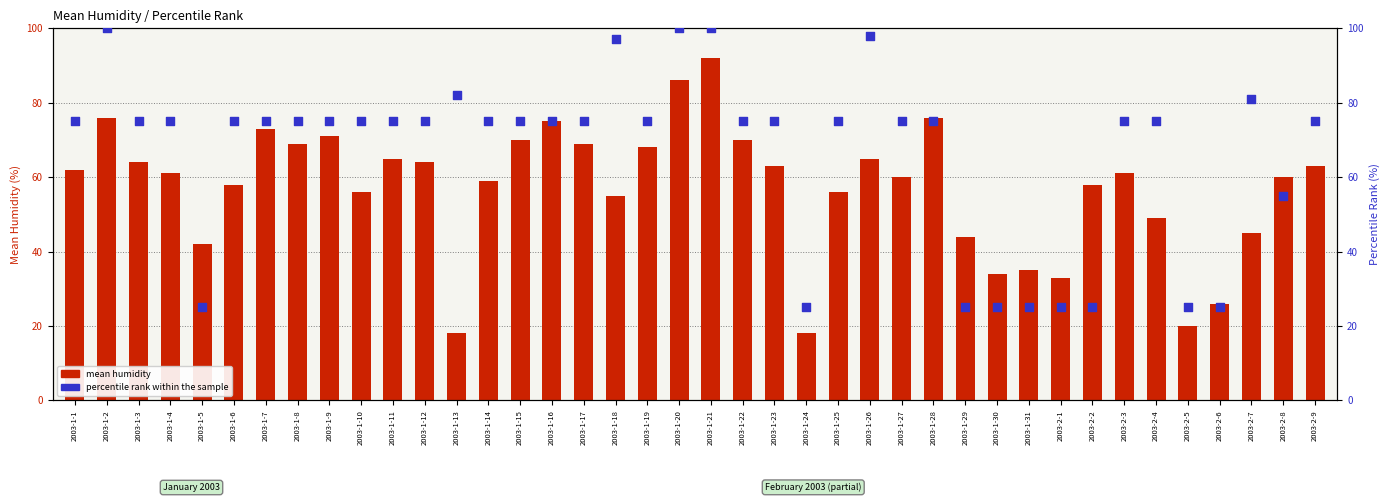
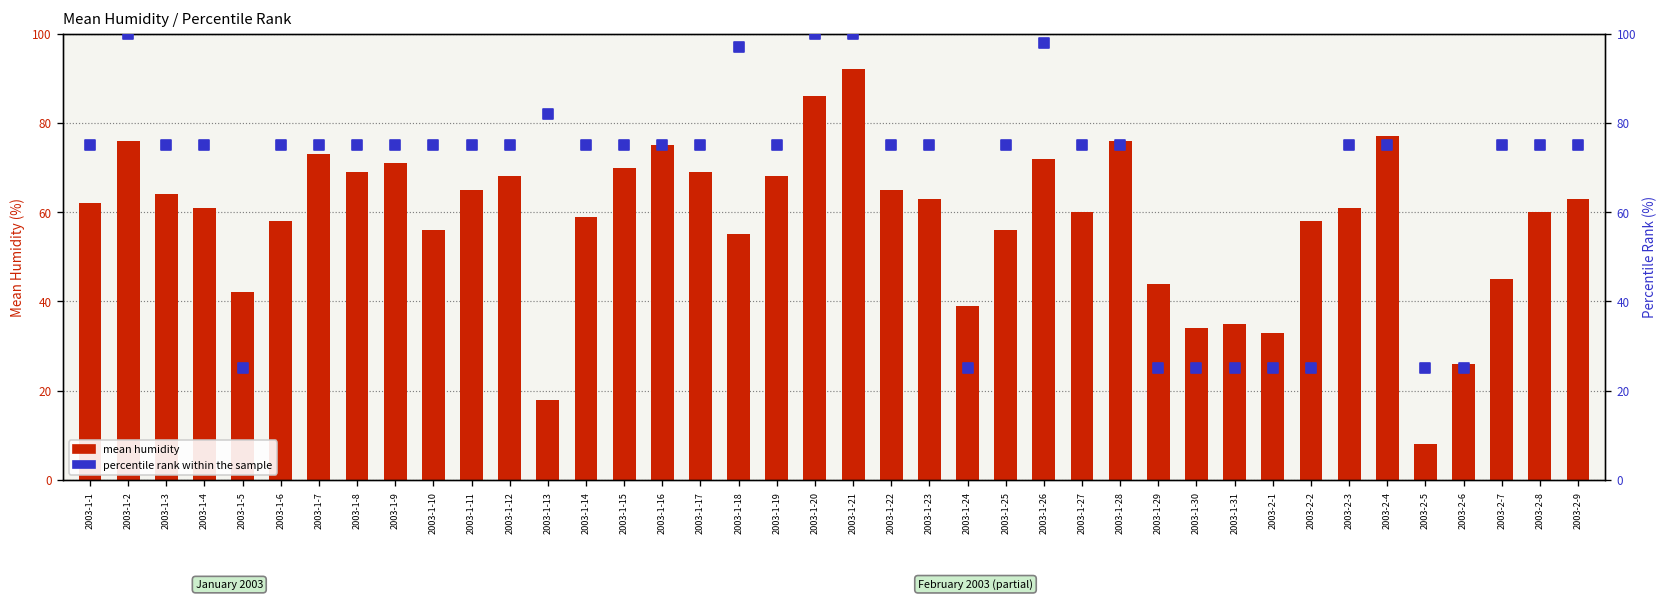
  {
    "mean humidity": {
      "2003-1-1": 62,
      "2003-1-2": 76,
      "2003-1-3": 64,
      "2003-1-4": 61,
      "2003-1-5": 42,
      "2003-1-6": 58,
      "2003-1-7": 73,
      "2003-1-8": 69,
      "2003-1-9": 71,
      "2003-1-10": 56,
      "2003-1-11": 65,
-     "2003-1-12": 64,
+     "2003-1-12": 68,
      "2003-1-13": 18,
      "2003-1-14": 59,
      "2003-1-15": 70,
      "2003-1-16": 75,
      "2003-1-17": 69,
      "2003-1-18": 55,
      "2003-1-19": 68,
      "2003-1-20": 86,
      "2003-1-21": 92,
-     "2003-1-22": 70,
+     "2003-1-22": 65,
      "2003-1-23": 63,
-     "2003-1-24": 18,
+     "2003-1-24": 39,
      "2003-1-25": 56,
-     "2003-1-26": 65,
+     "2003-1-26": 72,
      "2003-1-27": 60,
      "2003-1-28": 76,
      "2003-1-29": 44,
      "2003-1-30": 34,
      "2003-1-31": 35,
      "2003-2-1": 33,
      "2003-2-2": 58,
      "2003-2-3": 61,
-     "2003-2-4": 49,
-     "2003-2-5": 20,
+     "2003-2-4": 77,
+     "2003-2-5": 8,
      "2003-2-6": 26,
      "2003-2-7": 45,
      "2003-2-8": 60,
      "2003-2-9": 63
    },
    "percentile rank within the sample": {
-     "2003-2-7": 81,
-     "2003-2-8": 55
+     "2003-2-7": 75,
+     "2003-2-8": 75
    }
  }
